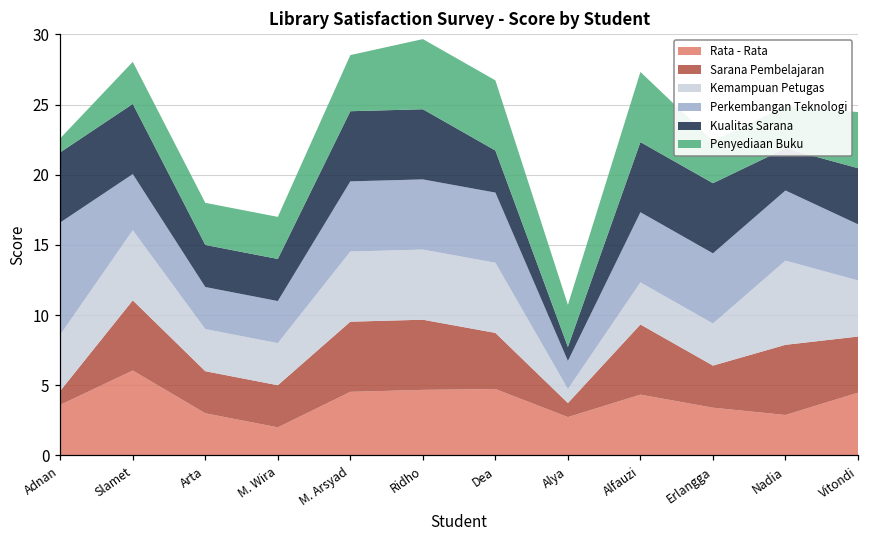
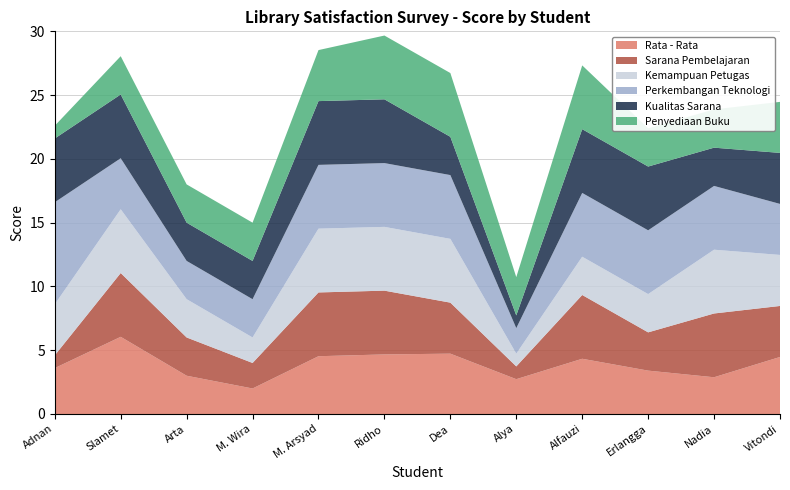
  {
    "Rata - Rata": {
      "Adnan": 3.6,
      "Slamet": 6,
      "Arta": 3,
      "M. Wira": 2,
      "M. Arsyad": 4.5,
      "Ridho": 4.7,
      "Dea": 4.7,
      "Alya": 2.7,
      "Alfauzi": 4.3,
      "Erlangga": 3.4,
      "Nadia": 3,
      "Vitondi": 4.5
    },
    "Sarana Pembelajaran": {
      "Adnan": 1,
      "Slamet": 5,
      "Arta": 3,
-     "M. Wira": 3,
+     "M. Wira": 2,
      "M. Arsyad": 5,
      "Ridho": 5,
      "Dea": 4,
      "Alya": 1,
      "Alfauzi": 5,
      "Erlangga": 3,
      "Nadia": 5,
      "Vitondi": 4
    },
    "Kemampuan Petugas": {
      "Adnan": 4,
      "Slamet": 5,
      "Arta": 3,
-     "M. Wira": 3,
+     "M. Wira": 2,
      "M. Arsyad": 5,
      "Ridho": 5,
      "Dea": 5,
      "Alya": 1,
      "Alfauzi": 3,
      "Erlangga": 3,
-     "Nadia": 6,
+     "Nadia": 5,
      "Vitondi": 4
    },
    "Perkembangan Teknologi": {
      "Adnan": 8,
      "Slamet": 4,
      "Arta": 3,
      "M. Wira": 3,
      "M. Arsyad": 5,
      "Ridho": 5,
      "Dea": 5,
      "Alya": 2,
      "Alfauzi": 5,
      "Erlangga": 5,
      "Nadia": 5,
      "Vitondi": 4
    },
    "Kualitas Sarana": {
      "Adnan": 5,
      "Slamet": 5,
      "Arta": 3,
      "M. Wira": 3,
      "M. Arsyad": 5,
      "Ridho": 5,
      "Dea": 3,
      "Alya": 1,
      "Alfauzi": 5,
      "Erlangga": 5,
      "Nadia": 3,
      "Vitondi": 4
    },
    "Penyediaan Buku": {
      "Adnan": 1,
      "Slamet": 3,
      "Arta": 3,
      "M. Wira": 3,
      "M. Arsyad": 4,
      "Ridho": 5,
      "Dea": 5,
      "Alya": 3,
      "Alfauzi": 5,
      "Vitondi": 4
    }
  }
